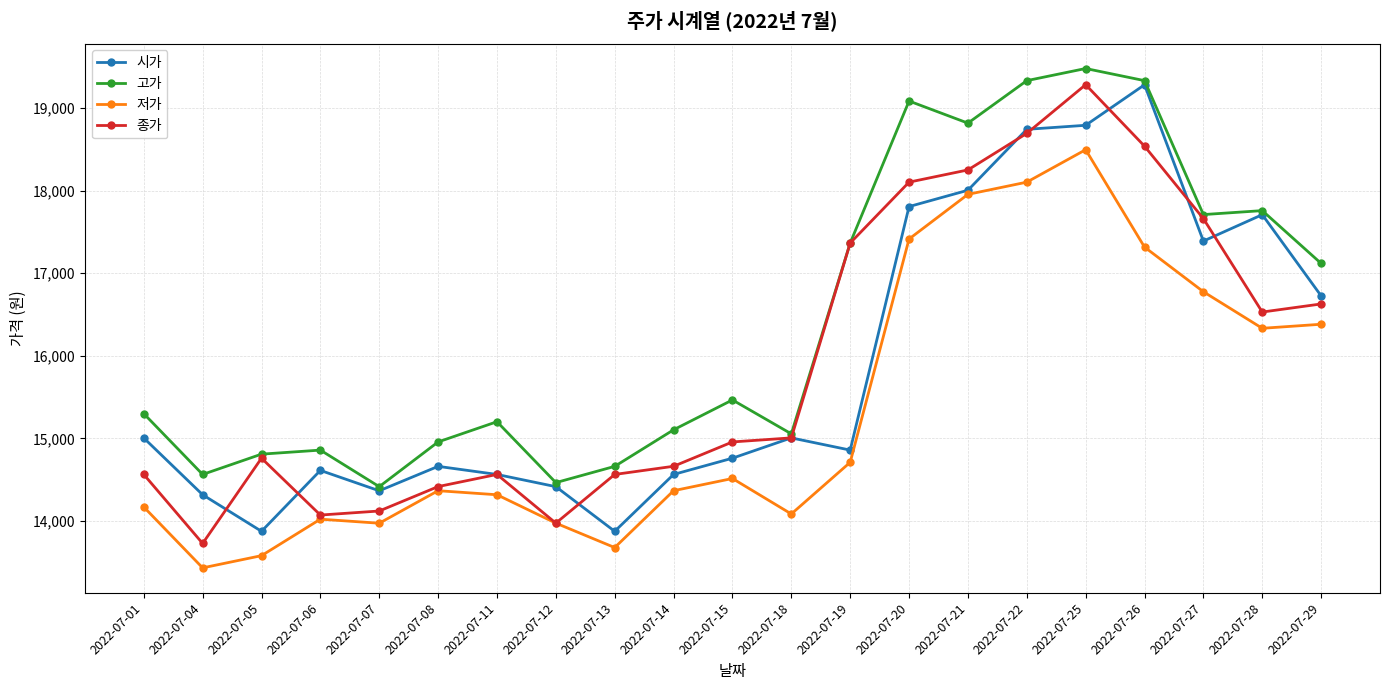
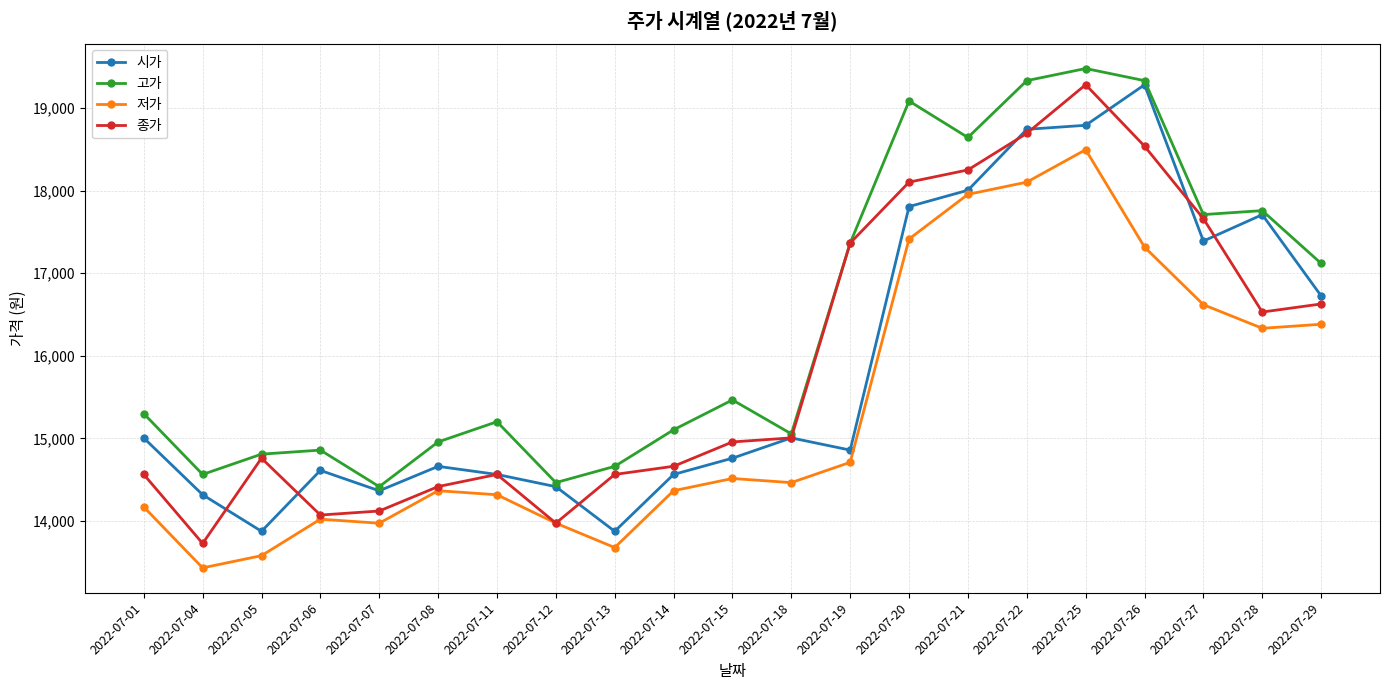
  {
    "시가": {
      "2022-07-01": "15,000",
      "2022-07-04": "14,300",
      "2022-07-05": "13,900",
      "2022-07-06": "14,600",
      "2022-07-07": "14,400",
      "2022-07-08": "14,700",
      "2022-07-12": "14,400",
      "2022-07-13": "13,900",
      "2022-07-14": "14,600",
      "2022-07-15": "14,800",
      "2022-07-19": "14,900",
      "2022-07-20": "17,800",
      "2022-07-21": "18,000",
      "2022-07-22": "18,700",
      "2022-07-25": "18,800",
      "2022-07-26": "19,300",
      "2022-07-27": "17,400",
      "2022-07-28": "17,700",
      "2022-07-29": "16,700"
    },
    "고가": {
      "2022-07-01": "15,300",
      "2022-07-04": "14,600",
      "2022-07-05": "14,800",
      "2022-07-06": "14,900",
      "2022-07-07": "14,400",
      "2022-07-08": "15,000",
      "2022-07-11": "15,200",
      "2022-07-12": "14,500",
      "2022-07-13": "14,700",
      "2022-07-14": "15,100",
      "2022-07-15": "15,500",
      "2022-07-18": "15,100",
      "2022-07-20": "19,100",
-     "2022-07-21": "18,800",
+     "2022-07-21": "18,600",
      "2022-07-22": "19,300",
      "2022-07-25": "19,500",
      "2022-07-26": "19,300",
      "2022-07-27": "17,700",
      "2022-07-28": "17,800",
      "2022-07-29": "17,100"
    },
    "저가": {
      "2022-07-01": "14,200",
      "2022-07-04": "13,400",
      "2022-07-05": "13,600",
      "2022-07-06": "14,000",
      "2022-07-07": "14,000",
      "2022-07-08": "14,400",
      "2022-07-11": "14,300",
      "2022-07-13": "13,700",
      "2022-07-14": "14,400",
      "2022-07-15": "14,500",
-     "2022-07-18": "14,100",
+     "2022-07-18": "14,500",
      "2022-07-19": "14,700",
      "2022-07-20": "17,400",
      "2022-07-21": "18,000",
      "2022-07-22": "18,100",
      "2022-07-25": "18,500",
      "2022-07-26": "17,300",
-     "2022-07-27": "16,800",
+     "2022-07-27": "16,600",
      "2022-07-28": "16,300",
      "2022-07-29": "16,400"
    },
    "종가": {
      "2022-07-01": "14,600",
      "2022-07-04": "13,700",
      "2022-07-05": "14,800",
      "2022-07-06": "14,100",
      "2022-07-07": "14,100",
      "2022-07-08": "14,400",
      "2022-07-13": "14,600",
      "2022-07-14": "14,700",
      "2022-07-15": "15,000",
      "2022-07-20": "18,100",
      "2022-07-21": "18,300",
      "2022-07-22": "18,700",
      "2022-07-25": "19,300",
      "2022-07-26": "18,500",
      "2022-07-27": "17,700",
      "2022-07-28": "16,500",
      "2022-07-29": "16,600"
    }
  }
